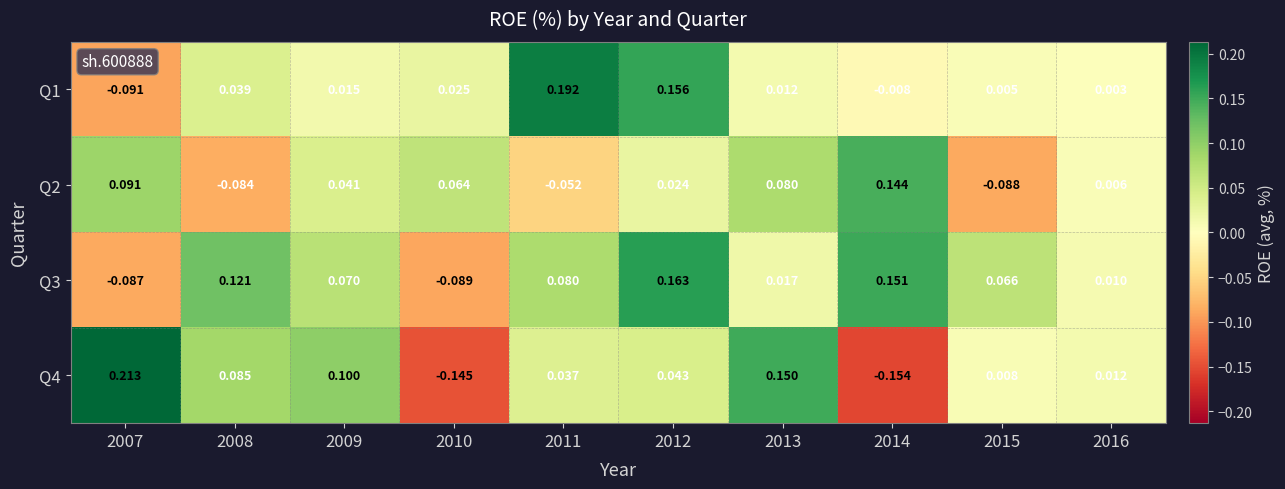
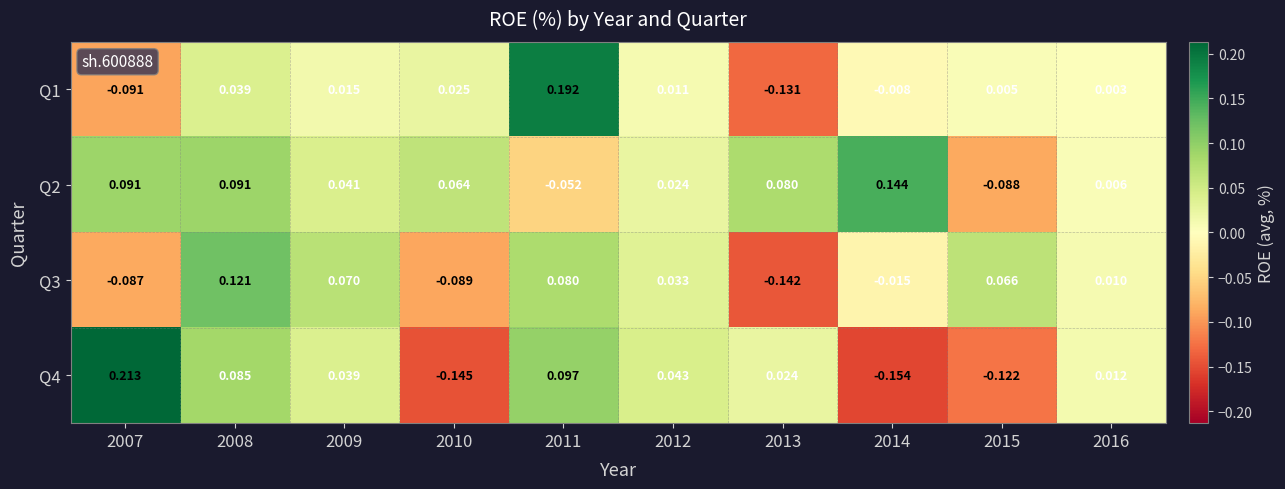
  {
    "Q1": {
      "2007": -0.091,
      "2008": 0.039,
      "2009": 0.015,
      "2010": 0.025,
      "2011": 0.192,
-     "2012": 0.156,
-     "2013": 0.012,
+     "2012": 0.011,
+     "2013": -0.131,
      "2014": -0.008,
      "2015": 0.005,
      "2016": 0.003
    },
    "Q2": {
      "2007": 0.091,
-     "2008": -0.084,
+     "2008": 0.091,
      "2009": 0.041,
      "2010": 0.064,
      "2011": -0.052,
      "2012": 0.024,
      "2013": 0.080,
      "2014": 0.144,
      "2015": -0.088,
      "2016": 0.006
    },
    "Q3": {
      "2007": -0.087,
      "2008": 0.121,
      "2009": 0.070,
      "2010": -0.089,
      "2011": 0.080,
-     "2012": 0.163,
-     "2013": 0.017,
-     "2014": 0.151,
+     "2012": 0.033,
+     "2013": -0.142,
+     "2014": -0.015,
      "2015": 0.066,
      "2016": 0.010
    },
    "Q4": {
      "2007": 0.213,
      "2008": 0.085,
-     "2009": 0.100,
+     "2009": 0.039,
      "2010": -0.145,
-     "2011": 0.037,
+     "2011": 0.097,
      "2012": 0.043,
-     "2013": 0.150,
+     "2013": 0.024,
      "2014": -0.154,
-     "2015": 0.008,
+     "2015": -0.122,
      "2016": 0.012
    }
  }
